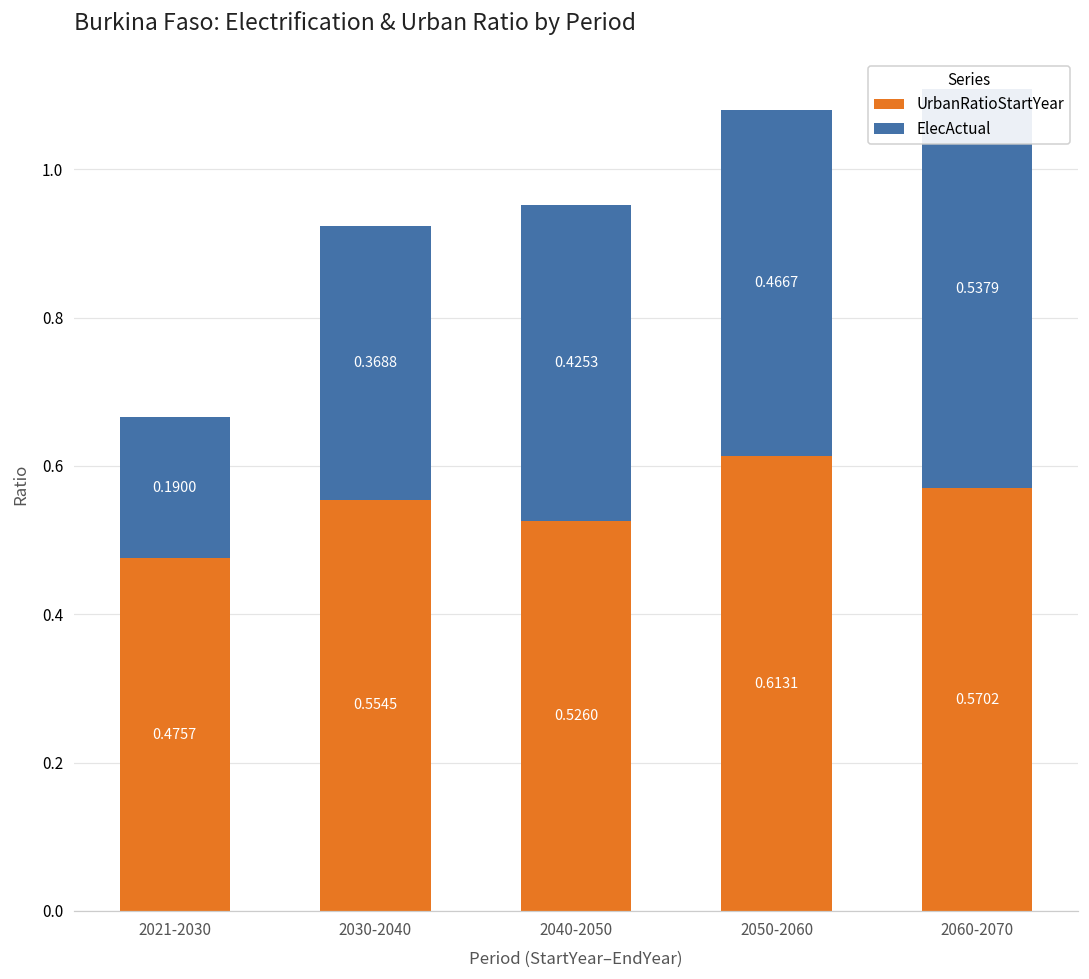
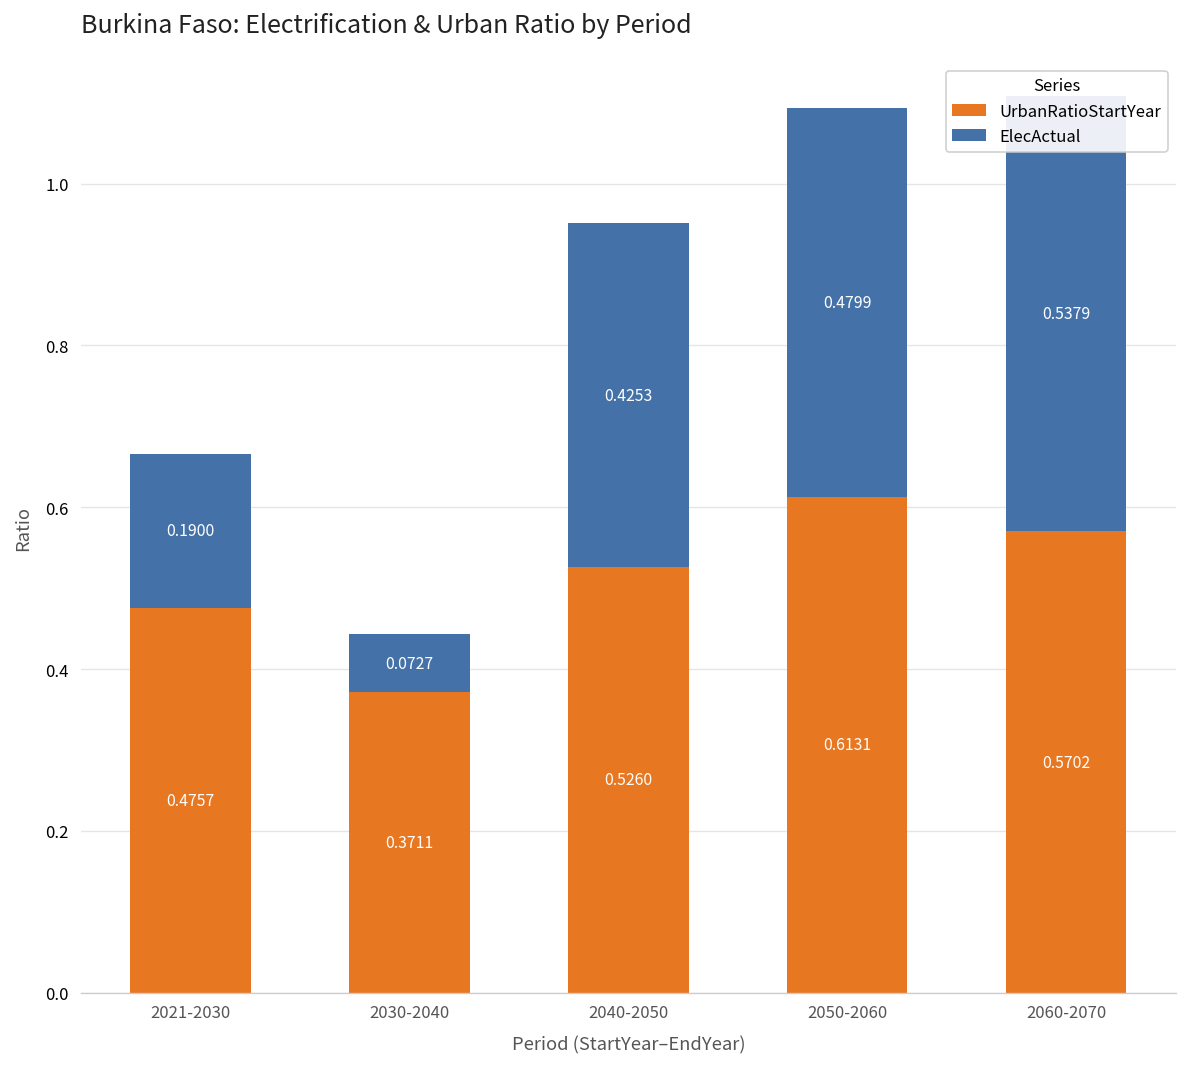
  {
    "UrbanRatioStartYear": {
      "2021-2030": 0.4757,
-     "2030-2040": 0.5545,
+     "2030-2040": 0.3711,
      "2040-2050": 0.5260,
      "2050-2060": 0.6131,
      "2060-2070": 0.5702
    },
    "ElecActual": {
      "2021-2030": 0.1900,
-     "2030-2040": 0.3688,
+     "2030-2040": 0.0727,
      "2040-2050": 0.4253,
-     "2050-2060": 0.4667
+     "2050-2060": 0.4799
    }
  }
